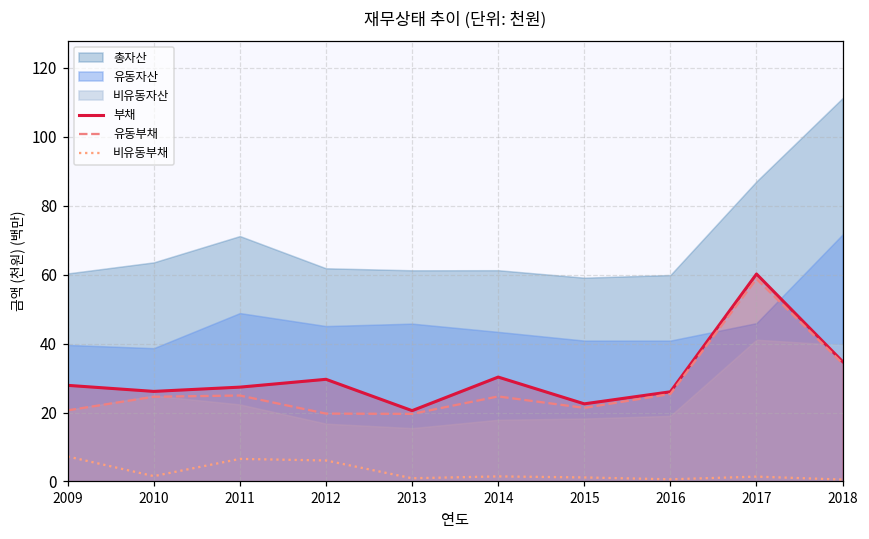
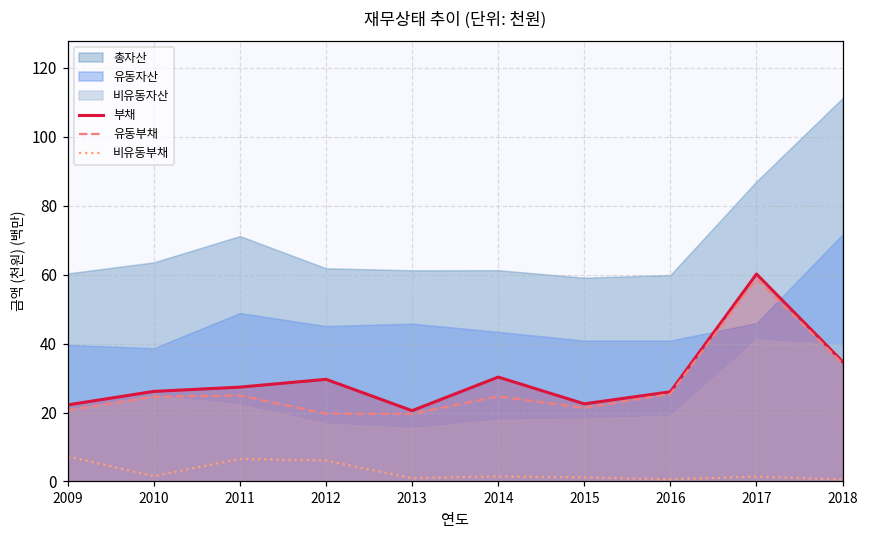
  {
    "부채": {
-     "2009": 28,
+     "2009": 22,
      "2010": 26,
      "2011": 27,
      "2012": 30,
      "2013": 21,
      "2014": 30,
      "2015": 23,
      "2017": 60
    }
  }
